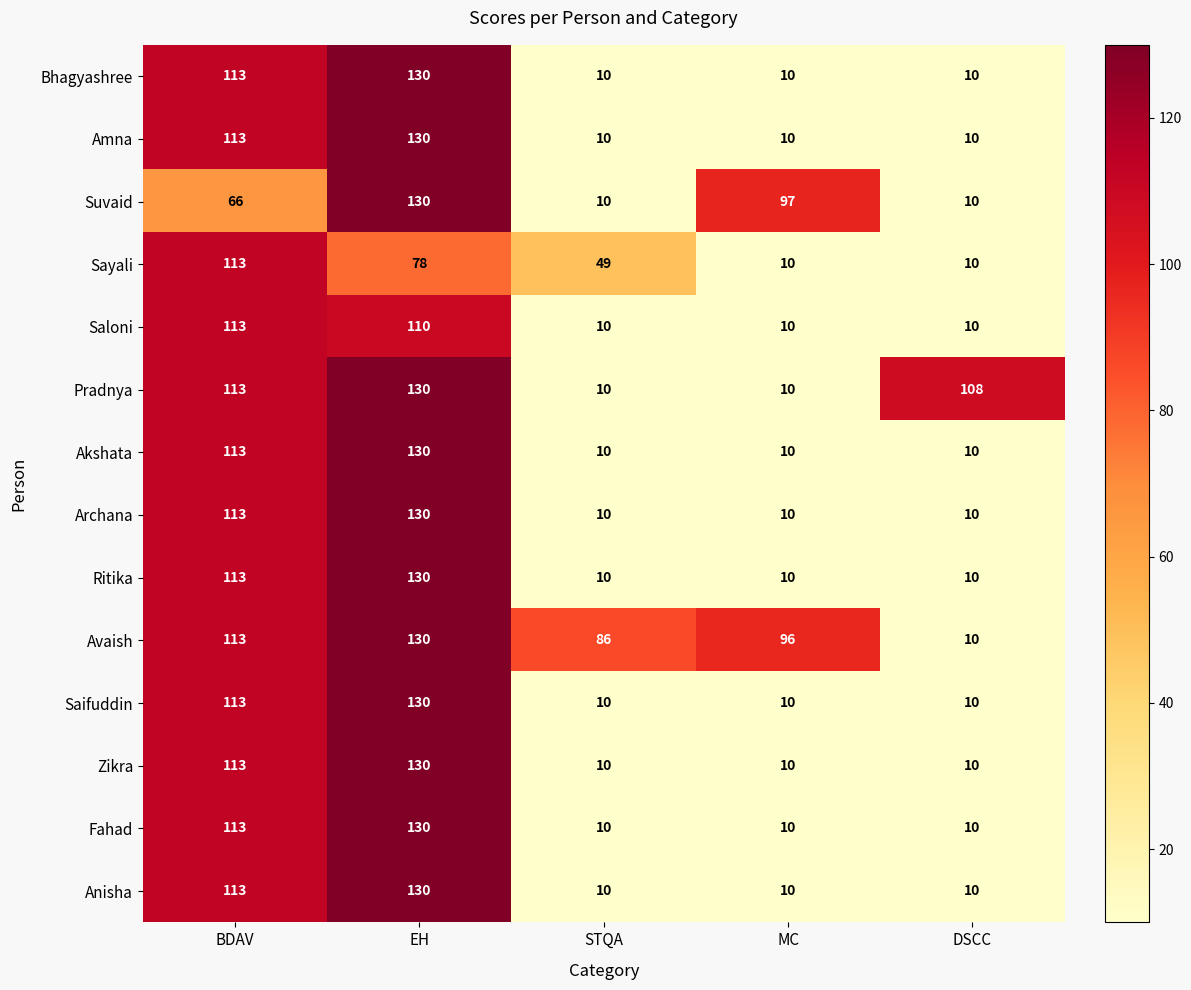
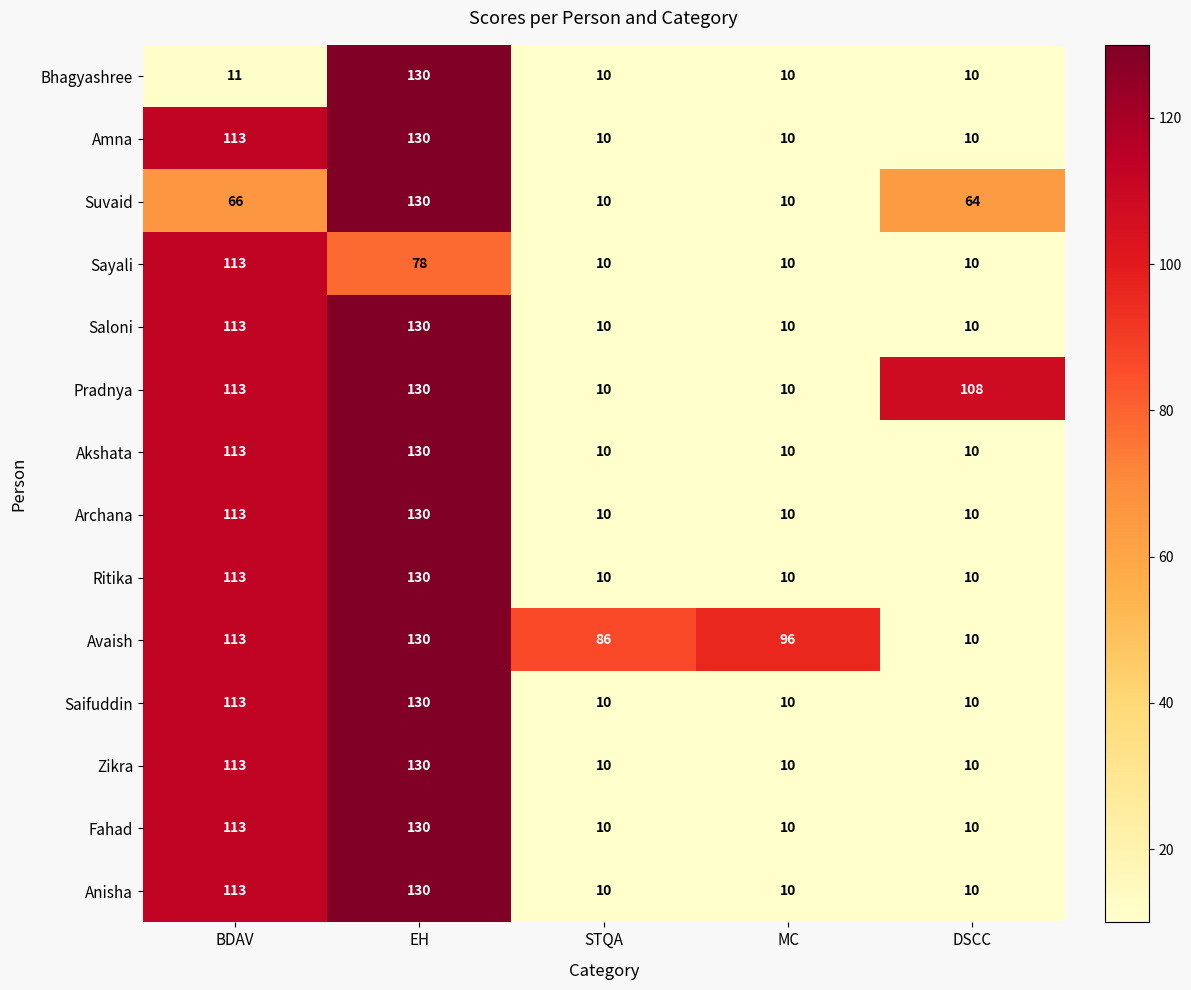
  {
    "Bhagyashree": {
-     "BDAV": 113,
+     "BDAV": 11,
      "EH": 130,
      "STQA": 10,
      "MC": 10,
      "DSCC": 10
    },
    "Amna": {
      "BDAV": 113,
      "EH": 130,
      "STQA": 10,
      "MC": 10,
      "DSCC": 10
    },
    "Suvaid": {
      "BDAV": 66,
      "EH": 130,
      "STQA": 10,
-     "MC": 97,
-     "DSCC": 10
+     "MC": 10,
+     "DSCC": 64
    },
    "Sayali": {
      "BDAV": 113,
      "EH": 78,
-     "STQA": 49,
+     "STQA": 10,
      "MC": 10,
      "DSCC": 10
    },
    "Saloni": {
      "BDAV": 113,
-     "EH": 110,
+     "EH": 130,
      "STQA": 10,
      "MC": 10,
      "DSCC": 10
    },
    "Pradnya": {
      "BDAV": 113,
      "EH": 130,
      "STQA": 10,
      "MC": 10,
      "DSCC": 108
    },
    "Akshata": {
      "BDAV": 113,
      "EH": 130,
      "STQA": 10,
      "MC": 10,
      "DSCC": 10
    },
    "Archana": {
      "BDAV": 113,
      "EH": 130,
      "STQA": 10,
      "MC": 10,
      "DSCC": 10
    },
    "Ritika": {
      "BDAV": 113,
      "EH": 130,
      "STQA": 10,
      "MC": 10,
      "DSCC": 10
    },
    "Avaish": {
      "BDAV": 113,
      "EH": 130,
      "STQA": 86,
      "MC": 96,
      "DSCC": 10
    },
    "Saifuddin": {
      "BDAV": 113,
      "EH": 130,
      "STQA": 10,
      "MC": 10,
      "DSCC": 10
    },
    "Zikra": {
      "BDAV": 113,
      "EH": 130,
      "STQA": 10,
      "MC": 10,
      "DSCC": 10
    },
    "Fahad": {
      "BDAV": 113,
      "EH": 130,
      "STQA": 10,
      "MC": 10,
      "DSCC": 10
    },
    "Anisha": {
      "BDAV": 113,
      "EH": 130,
      "STQA": 10,
      "MC": 10,
      "DSCC": 10
    }
  }
